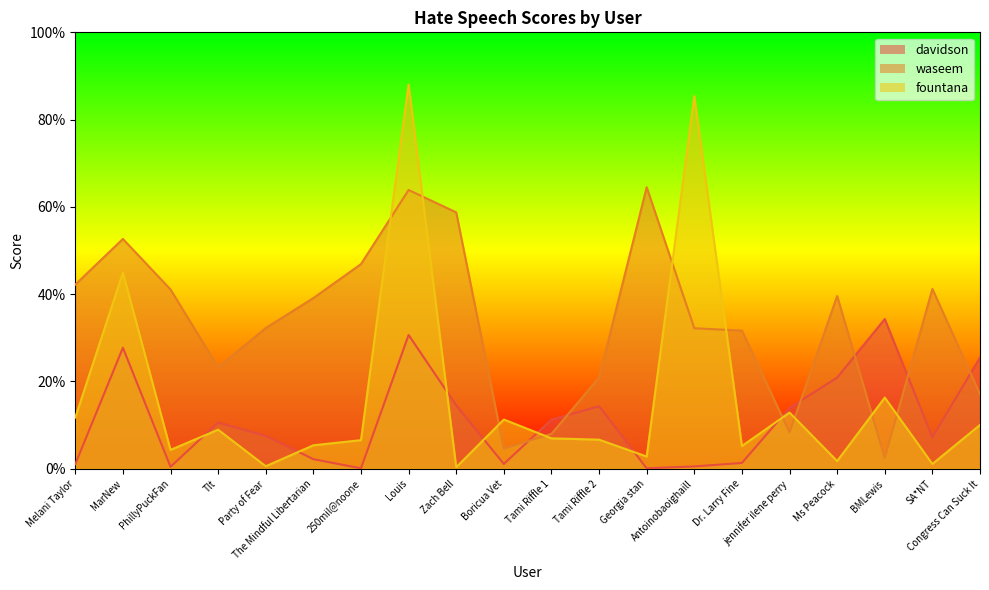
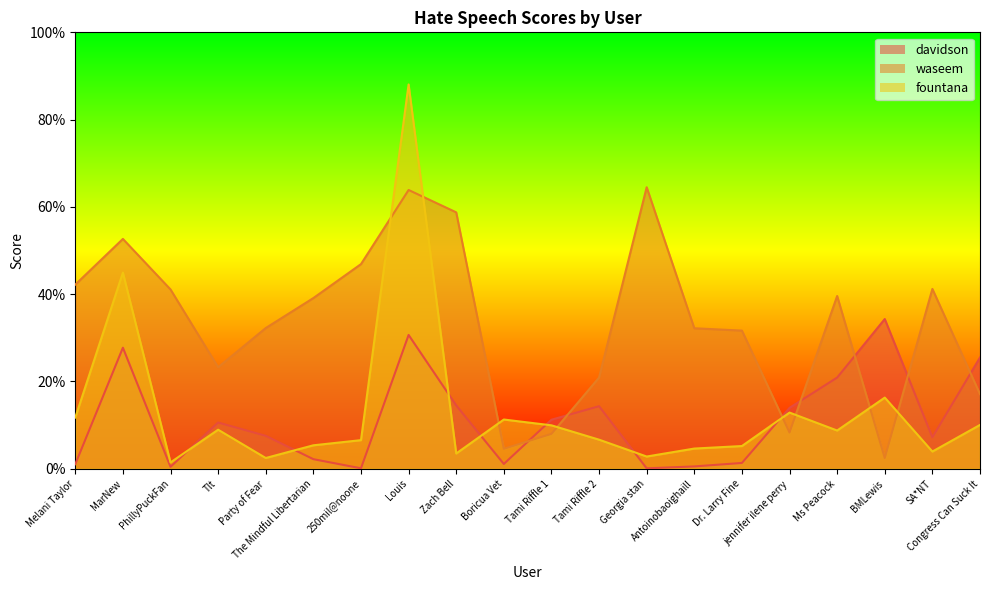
  {
    "fountana": {
      "Melani Taylor": "12%",
      "MarNew": "45%",
-     "PhillyPuckFan": "4%",
+     "PhillyPuckFan": "1%",
      "Tlt": "9%",
-     "Party of Fear": "1%",
+     "Party of Fear": "2%",
      "The Mindful Libertarian": "5%",
      "250mil@noone": "7%",
      "Louis": "88%",
-     "Zach Bell": "0%",
+     "Zach Bell": "4%",
      "Boricua Vet": "11%",
-     "Tami Riffle 1": "7%",
+     "Tami Riffle 1": "10%",
      "Tami Riffle 2": "7%",
      "Georgia stan": "3%",
-     "Antoinobaoighaill": "85%",
+     "Antoinobaoighaill": "5%",
      "Dr. Larry Fine": "5%",
      "jennifer ilene perry": "13%",
-     "Ms Peacock": "2%",
+     "Ms Peacock": "9%",
      "BMLewis": "16%",
-     "SA*NT": "1%",
+     "SA*NT": "4%",
      "Congress Can Suck It": "10%"
    }
  }
